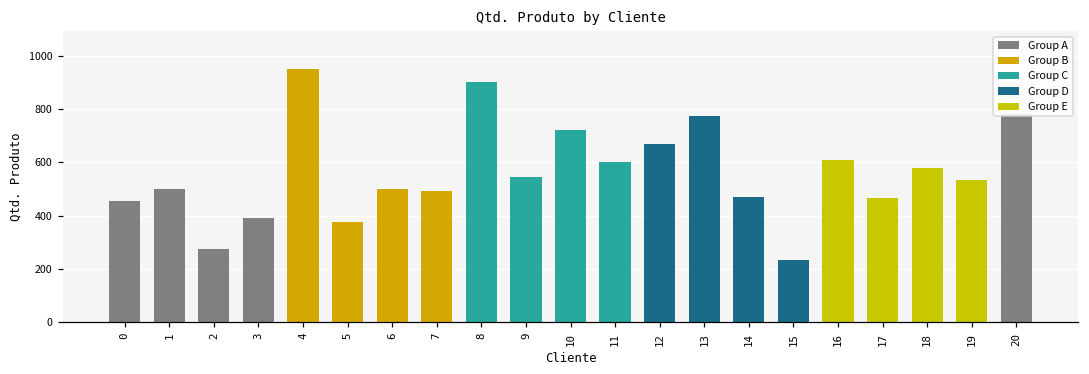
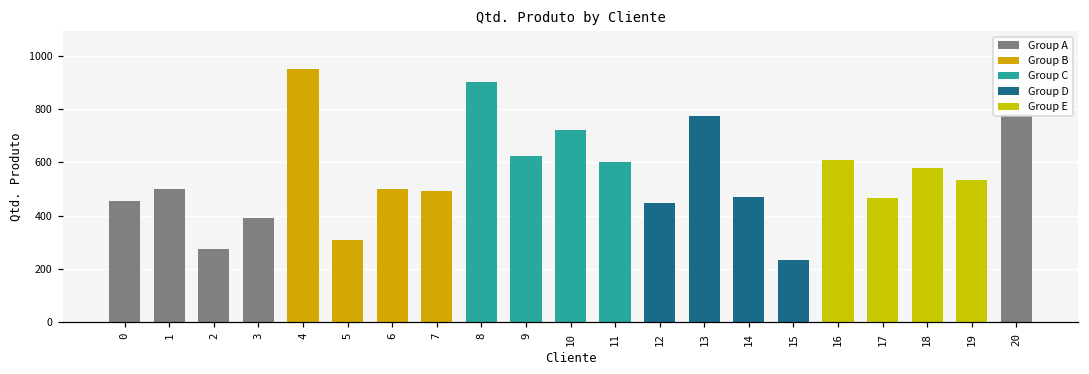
  {
    "0": 460,
    "1": 500,
    "2": 270,
    "3": 390,
    "4": 950,
-   "5": 380,
+   "5": 310,
    "6": 500,
    "7": 490,
    "8": 900,
-   "9": 540,
+   "9": 630,
    "10": 720,
    "11": 600,
-   "12": 670,
+   "12": 450,
    "13": 770,
    "14": 470,
    "15": 240,
    "16": 610,
    "17": 470,
    "18": 580,
    "19": 540
  }
